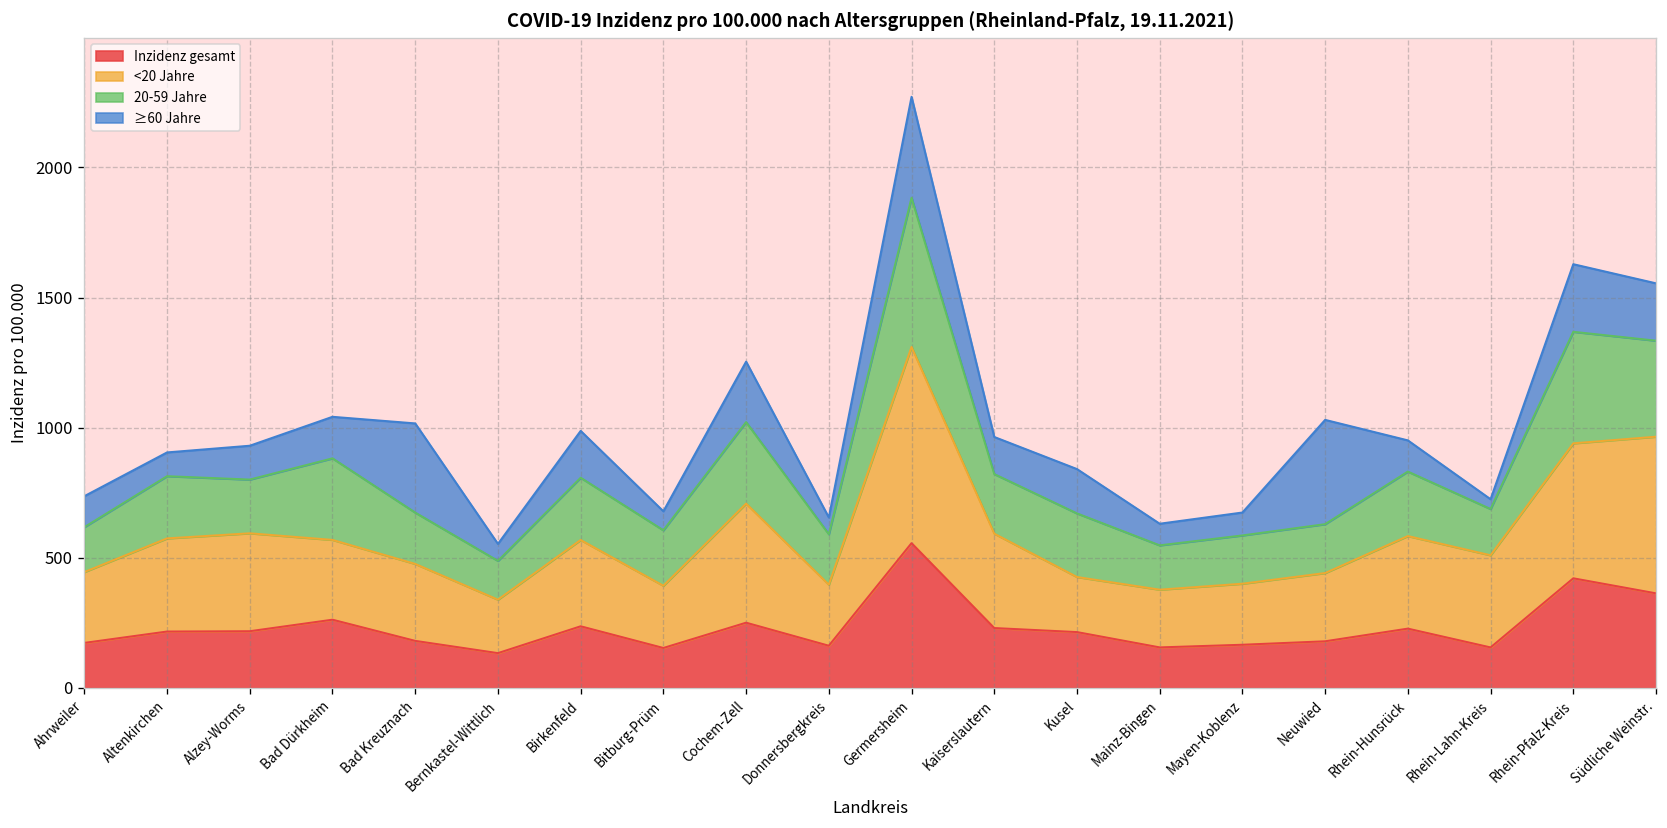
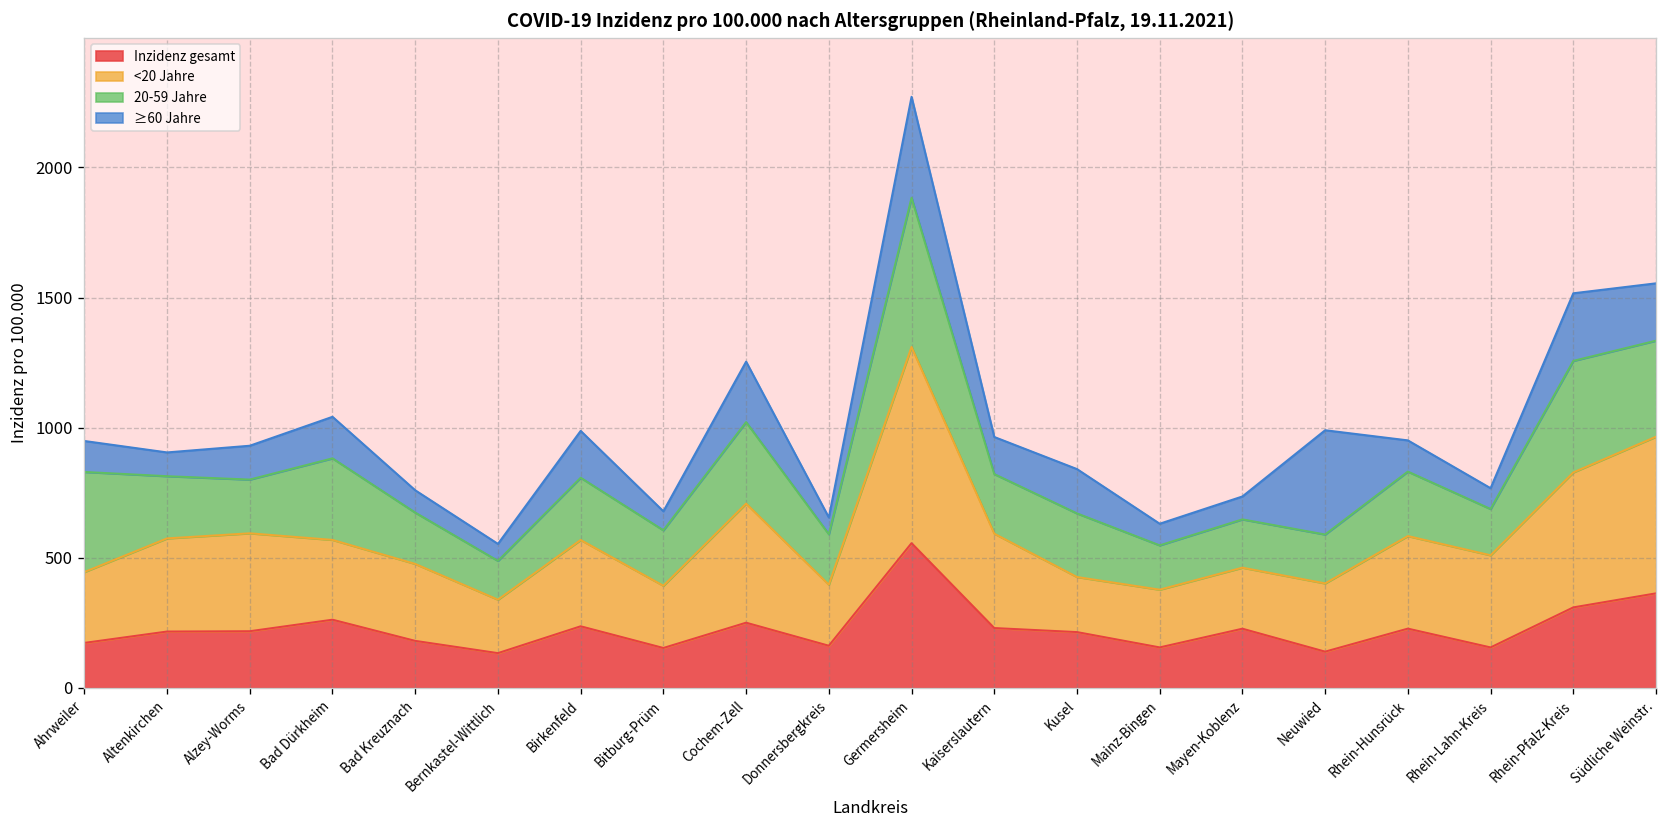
  {
    "Inzidenz gesamt": {
      "Ahrweiler": 170,
      "Altenkirchen": 220,
      "Alzey-Worms": 220,
      "Bad Dürkheim": 260,
      "Bad Kreuznach": 180,
      "Bernkastel-Wittlich": 130,
      "Birkenfeld": 240,
      "Bitburg-Prüm": 150,
      "Cochem-Zell": 250,
      "Donnersbergkreis": 160,
      "Germersheim": 560,
      "Kaiserslautern": 230,
      "Kusel": 210,
      "Mainz-Bingen": 160,
-     "Mayen-Koblenz": 170,
-     "Neuwied": 180,
+     "Mayen-Koblenz": 230,
+     "Neuwied": 140,
      "Rhein-Hunsrück": 230,
      "Rhein-Lahn-Kreis": 160,
-     "Rhein-Pfalz-Kreis": 420,
+     "Rhein-Pfalz-Kreis": 310,
      "Südliche Weinstr.": 360
    },
    "<20 Jahre": {
      "Ahrweiler": 270,
      "Altenkirchen": 360,
      "Alzey-Worms": 380,
      "Bad Dürkheim": 310,
      "Bad Kreuznach": 300,
      "Bernkastel-Wittlich": 210,
      "Birkenfeld": 330,
      "Bitburg-Prüm": 240,
      "Cochem-Zell": 460,
      "Donnersbergkreis": 230,
      "Germersheim": 750,
      "Kaiserslautern": 360,
      "Kusel": 210,
      "Mainz-Bingen": 220,
      "Mayen-Koblenz": 230,
      "Neuwied": 260,
      "Rhein-Hunsrück": 360,
      "Rhein-Lahn-Kreis": 350,
      "Rhein-Pfalz-Kreis": 520,
      "Südliche Weinstr.": 600
    },
    "20-59 Jahre": {
-     "Ahrweiler": 170,
+     "Ahrweiler": 380,
      "Altenkirchen": 240,
      "Alzey-Worms": 210,
      "Bad Dürkheim": 310,
      "Bad Kreuznach": 200,
      "Bernkastel-Wittlich": 150,
      "Birkenfeld": 240,
      "Bitburg-Prüm": 210,
      "Cochem-Zell": 310,
      "Donnersbergkreis": 190,
      "Germersheim": 570,
      "Kaiserslautern": 230,
      "Kusel": 240,
      "Mainz-Bingen": 170,
      "Mayen-Koblenz": 190,
      "Neuwied": 190,
      "Rhein-Hunsrück": 250,
      "Rhein-Lahn-Kreis": 180,
      "Rhein-Pfalz-Kreis": 430,
      "Südliche Weinstr.": 370
    },
    "≥60 Jahre": {
      "Ahrweiler": 120,
      "Altenkirchen": 90,
      "Alzey-Worms": 130,
      "Bad Dürkheim": 160,
-     "Bad Kreuznach": 340,
+     "Bad Kreuznach": 90,
      "Bernkastel-Wittlich": 70,
      "Birkenfeld": 180,
      "Bitburg-Prüm": 70,
      "Cochem-Zell": 230,
      "Donnersbergkreis": 60,
      "Germersheim": 390,
      "Kaiserslautern": 140,
      "Kusel": 170,
      "Mainz-Bingen": 80,
      "Mayen-Koblenz": 90,
      "Neuwied": 400,
      "Rhein-Hunsrück": 120,
-     "Rhein-Lahn-Kreis": 40,
+     "Rhein-Lahn-Kreis": 80,
      "Rhein-Pfalz-Kreis": 260,
      "Südliche Weinstr.": 220
    }
  }
